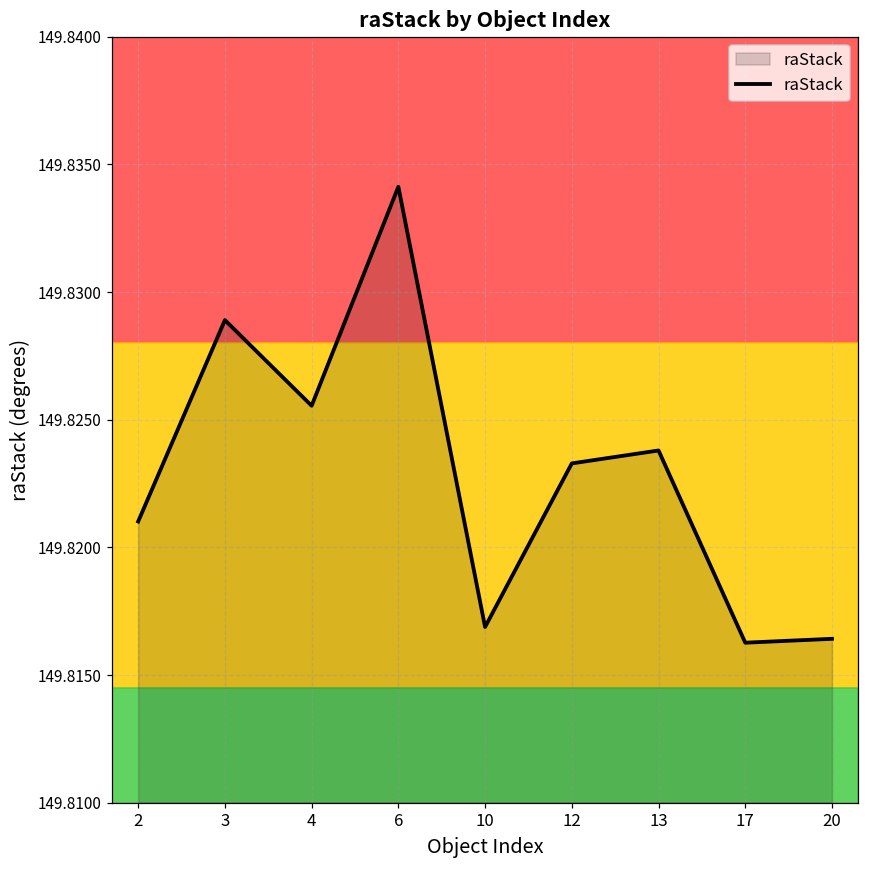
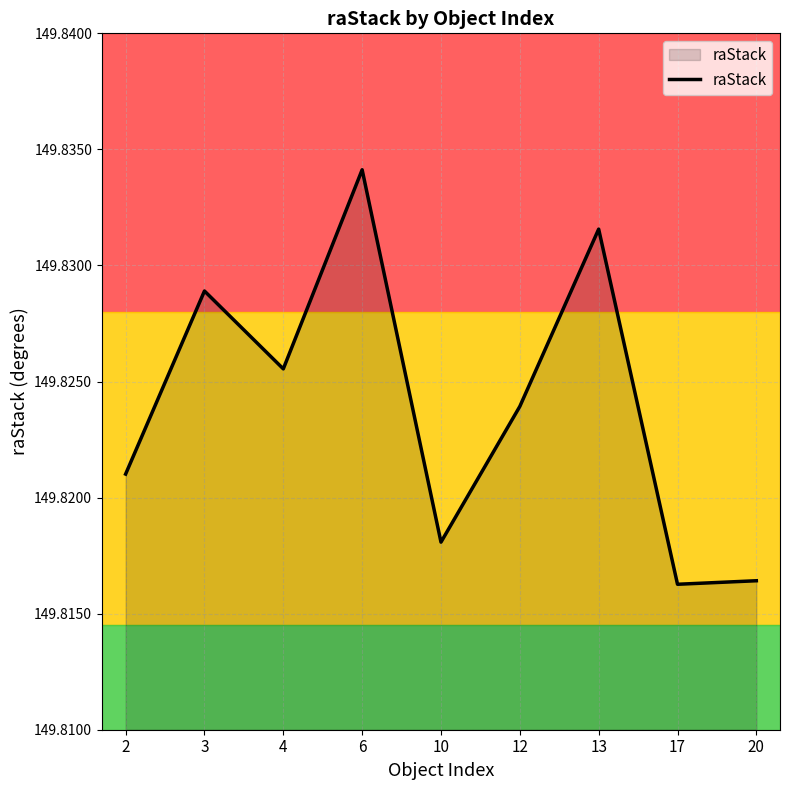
  {
    "2": 149.8210,
    "3": 149.8289,
    "4": 149.8255,
    "6": 149.8341,
-   "10": 149.8169,
-   "12": 149.8233,
-   "13": 149.8238,
+   "10": 149.8181,
+   "12": 149.8239,
+   "13": 149.8316,
    "17": 149.8163,
    "20": 149.8164
  }
